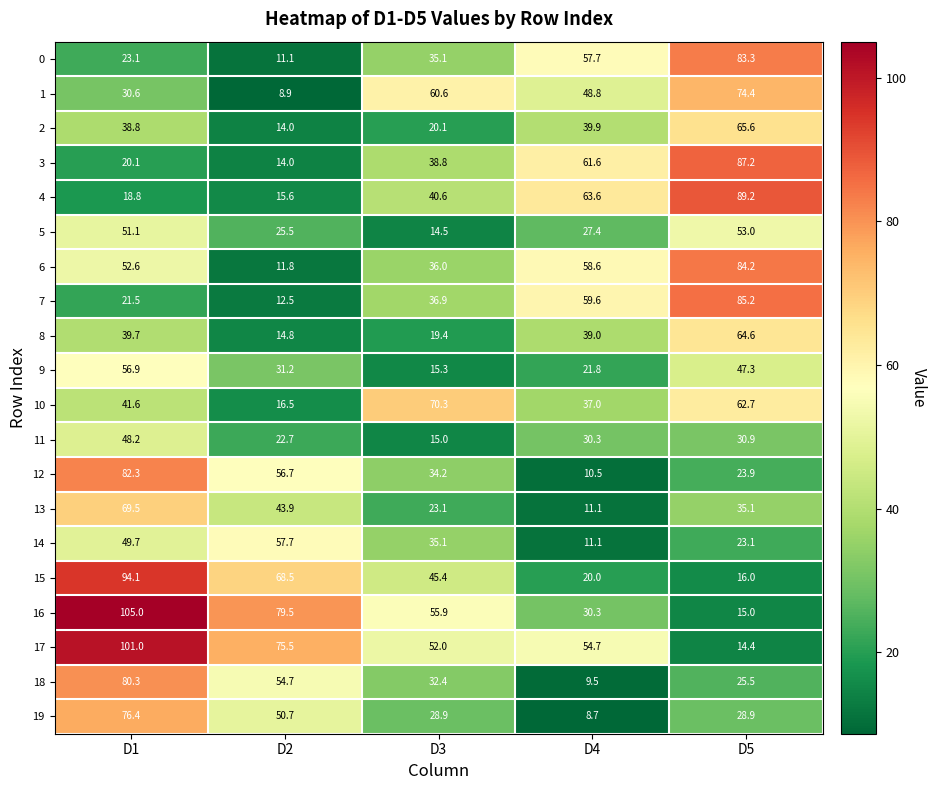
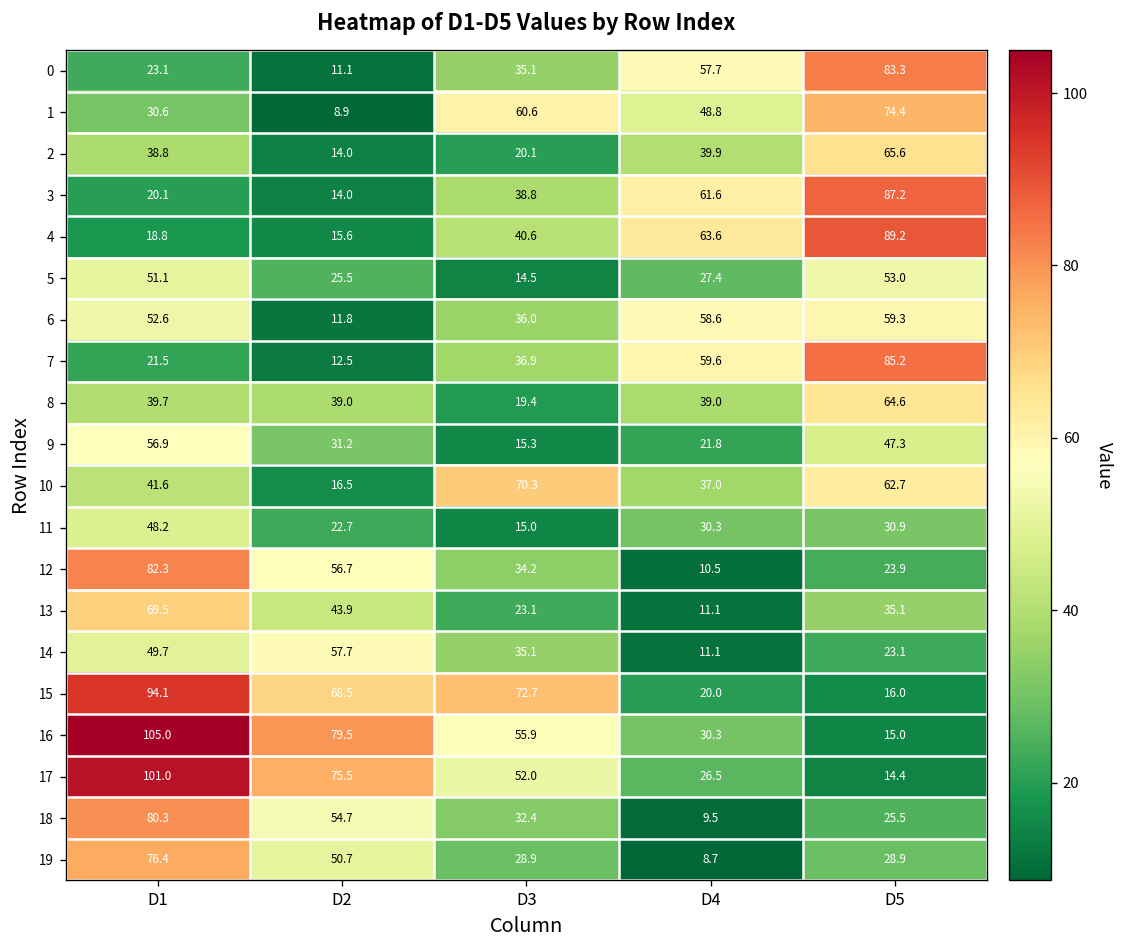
  {
    "0": {
      "D1": 23.1,
      "D2": 11.1,
      "D3": 35.1,
      "D4": 57.7,
      "D5": 83.3
    },
    "1": {
      "D1": 30.6,
      "D2": 8.9,
      "D3": 60.6,
      "D4": 48.8,
      "D5": 74.4
    },
    "2": {
      "D1": 38.8,
      "D2": 14.0,
      "D3": 20.1,
      "D4": 39.9,
      "D5": 65.6
    },
    "3": {
      "D1": 20.1,
      "D2": 14.0,
      "D3": 38.8,
      "D4": 61.6,
      "D5": 87.2
    },
    "4": {
      "D1": 18.8,
      "D2": 15.6,
      "D3": 40.6,
      "D4": 63.6,
      "D5": 89.2
    },
    "5": {
      "D1": 51.1,
      "D2": 25.5,
      "D3": 14.5,
      "D4": 27.4,
      "D5": 53.0
    },
    "6": {
      "D1": 52.6,
      "D2": 11.8,
      "D3": 36.0,
      "D4": 58.6,
-     "D5": 84.2
+     "D5": 59.3
    },
    "7": {
      "D1": 21.5,
      "D2": 12.5,
      "D3": 36.9,
      "D4": 59.6,
      "D5": 85.2
    },
    "8": {
      "D1": 39.7,
-     "D2": 14.8,
+     "D2": 39.0,
      "D3": 19.4,
      "D4": 39.0,
      "D5": 64.6
    },
    "9": {
      "D1": 56.9,
      "D2": 31.2,
      "D3": 15.3,
      "D4": 21.8,
      "D5": 47.3
    },
    "10": {
      "D1": 41.6,
      "D2": 16.5,
      "D3": 70.3,
      "D4": 37.0,
      "D5": 62.7
    },
    "11": {
      "D1": 48.2,
      "D2": 22.7,
      "D3": 15.0,
      "D4": 30.3,
      "D5": 30.9
    },
    "12": {
      "D1": 82.3,
      "D2": 56.7,
      "D3": 34.2,
      "D4": 10.5,
      "D5": 23.9
    },
    "13": {
      "D1": 69.5,
      "D2": 43.9,
      "D3": 23.1,
      "D4": 11.1,
      "D5": 35.1
    },
    "14": {
      "D1": 49.7,
      "D2": 57.7,
      "D3": 35.1,
      "D4": 11.1,
      "D5": 23.1
    },
    "15": {
      "D1": 94.1,
      "D2": 68.5,
-     "D3": 45.4,
+     "D3": 72.7,
      "D4": 20.0,
      "D5": 16.0
    },
    "16": {
      "D1": 105.0,
      "D2": 79.5,
      "D3": 55.9,
      "D4": 30.3,
      "D5": 15.0
    },
    "17": {
      "D1": 101.0,
      "D2": 75.5,
      "D3": 52.0,
-     "D4": 54.7,
+     "D4": 26.5,
      "D5": 14.4
    },
    "18": {
      "D1": 80.3,
      "D2": 54.7,
      "D3": 32.4,
      "D4": 9.5,
      "D5": 25.5
    },
    "19": {
      "D1": 76.4,
      "D2": 50.7,
      "D3": 28.9,
      "D4": 8.7,
      "D5": 28.9
    }
  }
